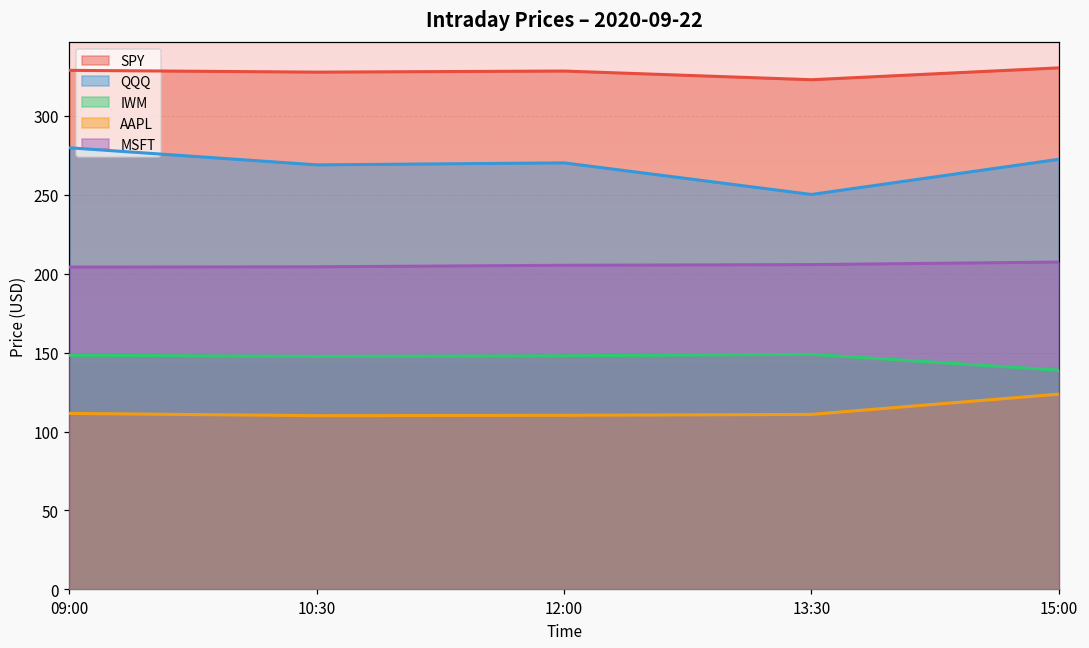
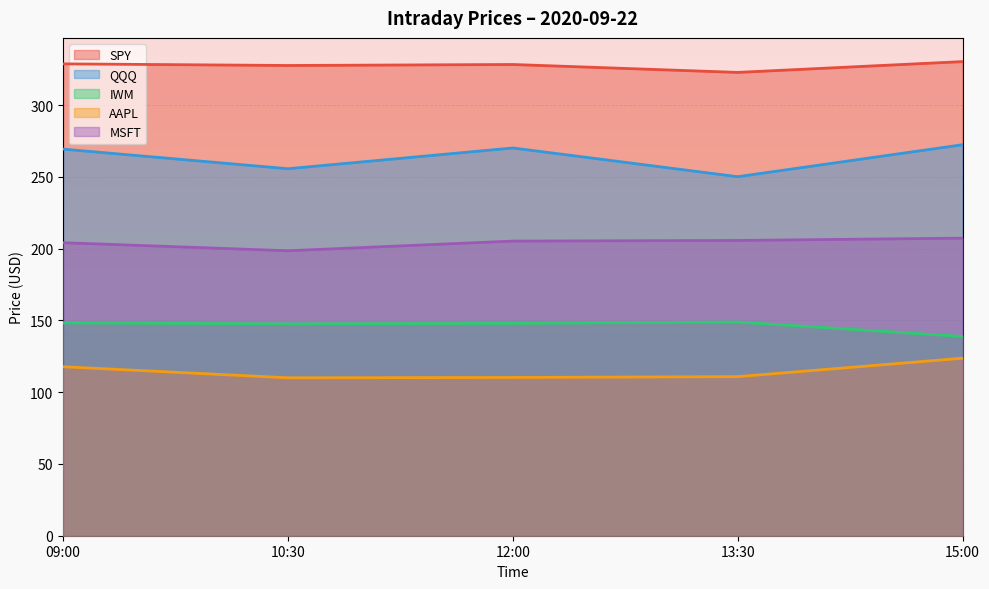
  {
    "SPY": {
      "09:00": 329,
      "10:30": 328,
      "12:00": 328,
      "13:30": 323,
      "15:00": 330
    },
    "QQQ": {
-     "09:00": 280,
-     "10:30": 269,
+     "09:00": 269,
+     "10:30": 256,
      "12:00": 270,
      "13:30": 250,
      "15:00": 272
    },
    "IWM": {
      "09:00": 148,
      "10:30": 148,
      "12:00": 148,
      "13:30": 149,
      "15:00": 139
    },
    "AAPL": {
-     "09:00": 111,
+     "09:00": 118,
      "10:30": 110,
      "12:00": 110,
      "13:30": 111,
      "15:00": 124
    },
    "MSFT": {
      "09:00": 204,
-     "10:30": 204,
+     "10:30": 199,
      "12:00": 205,
      "13:30": 206,
      "15:00": 207
    }
  }
